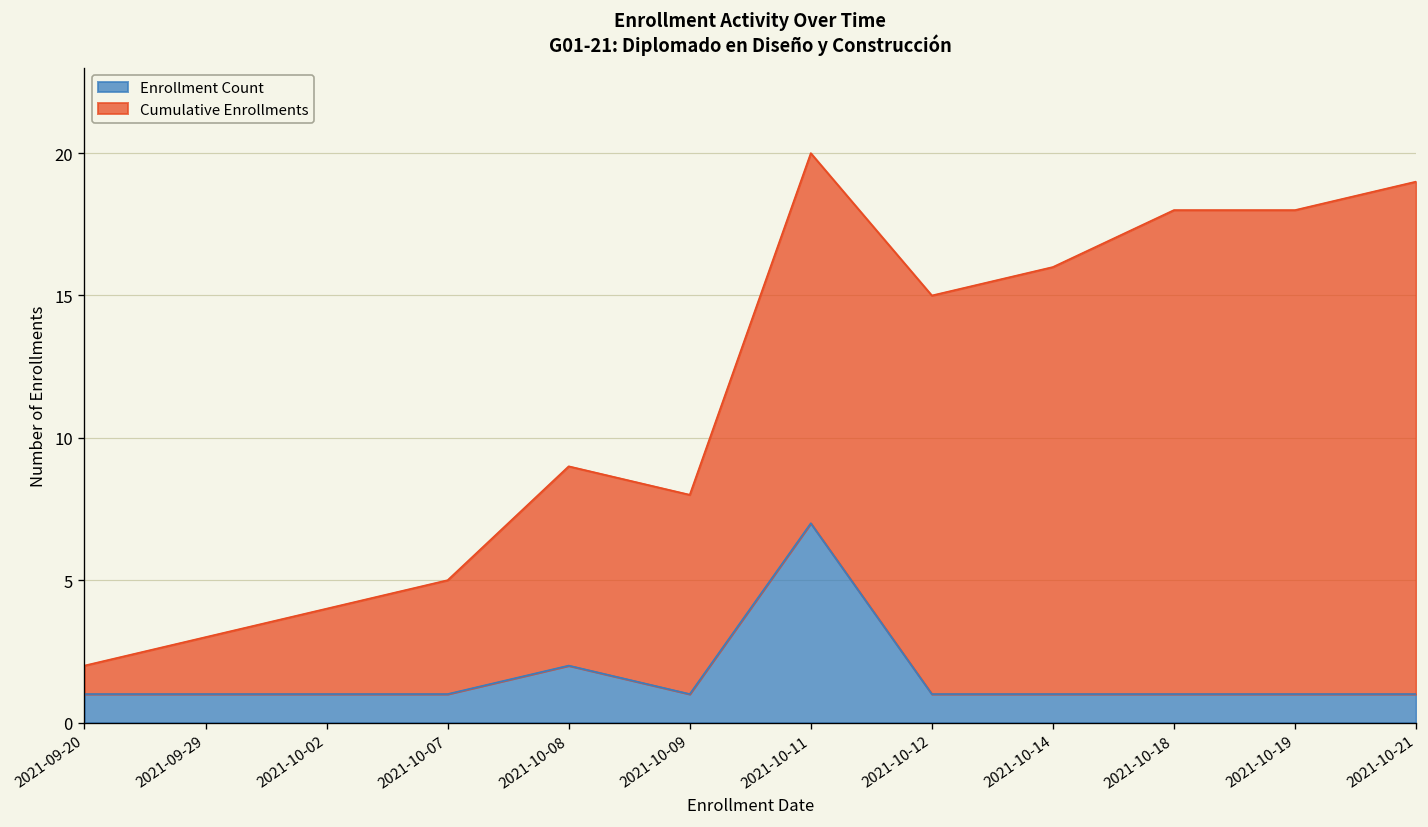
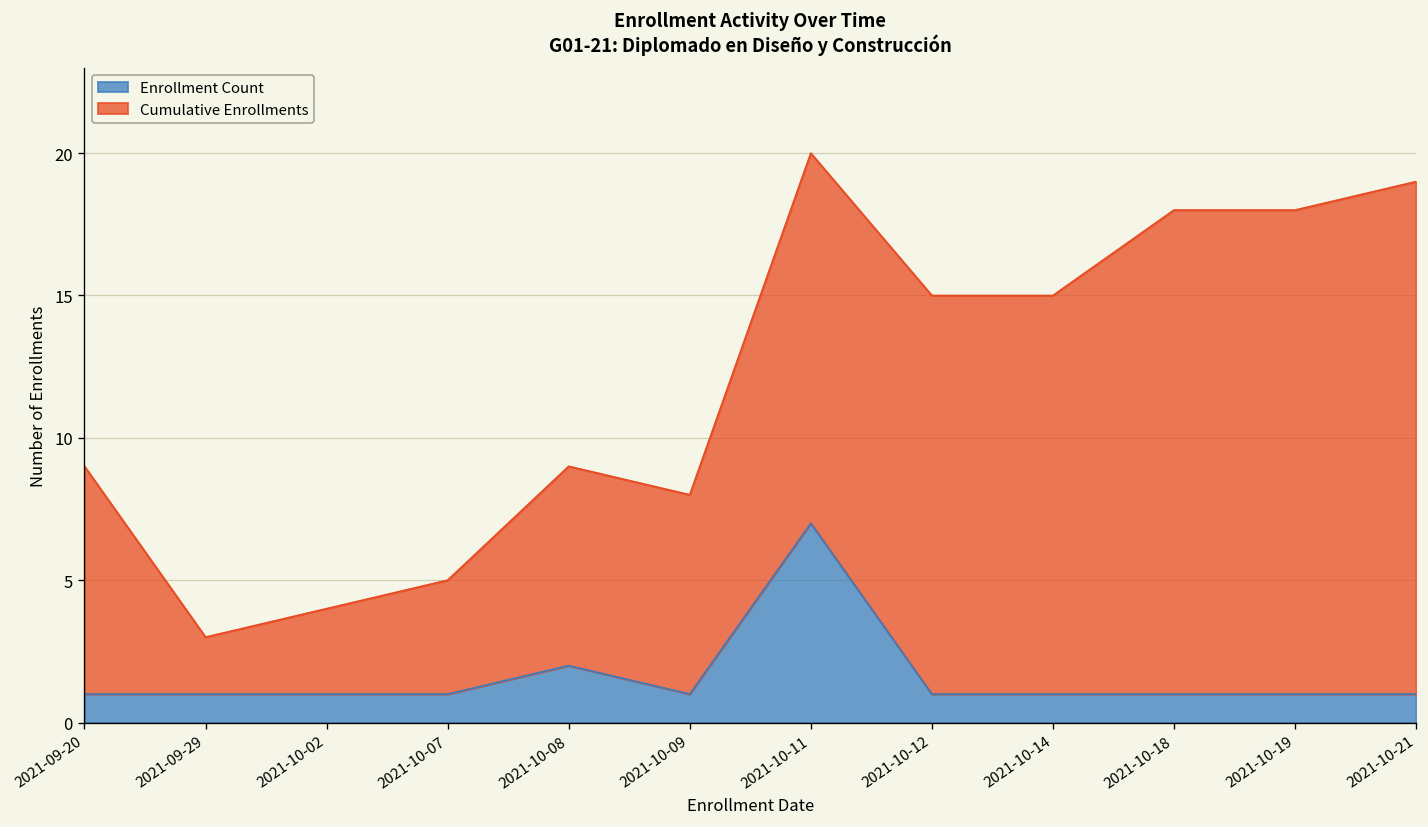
  {
    "Enrollment Count": {
      "2021-09-20": 1,
      "2021-09-29": 1,
      "2021-10-02": 1,
      "2021-10-07": 1,
      "2021-10-08": 2,
      "2021-10-09": 1,
      "2021-10-11": 7,
      "2021-10-12": 1,
      "2021-10-14": 1,
      "2021-10-18": 1,
      "2021-10-19": 1,
      "2021-10-21": 1
    },
    "Cumulative Enrollments": {
-     "2021-09-20": 1,
+     "2021-09-20": 8,
      "2021-09-29": 2,
      "2021-10-02": 3,
      "2021-10-07": 4,
      "2021-10-08": 7,
      "2021-10-09": 7,
      "2021-10-11": 13,
      "2021-10-12": 14,
-     "2021-10-14": 15,
+     "2021-10-14": 14,
      "2021-10-18": 17,
      "2021-10-19": 17,
      "2021-10-21": 18
    }
  }
